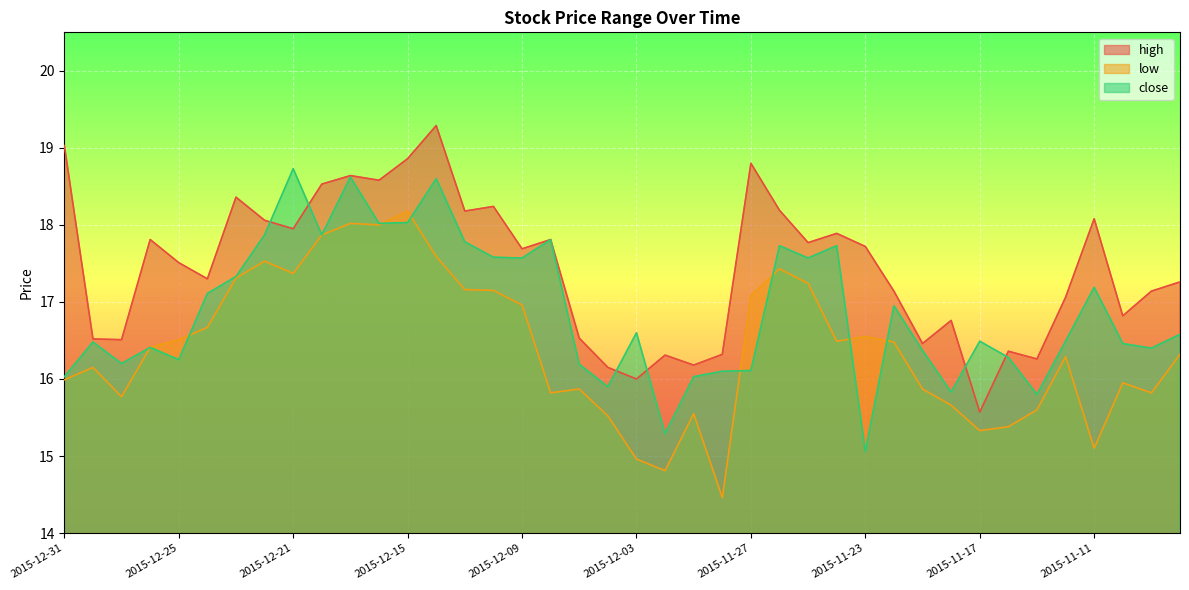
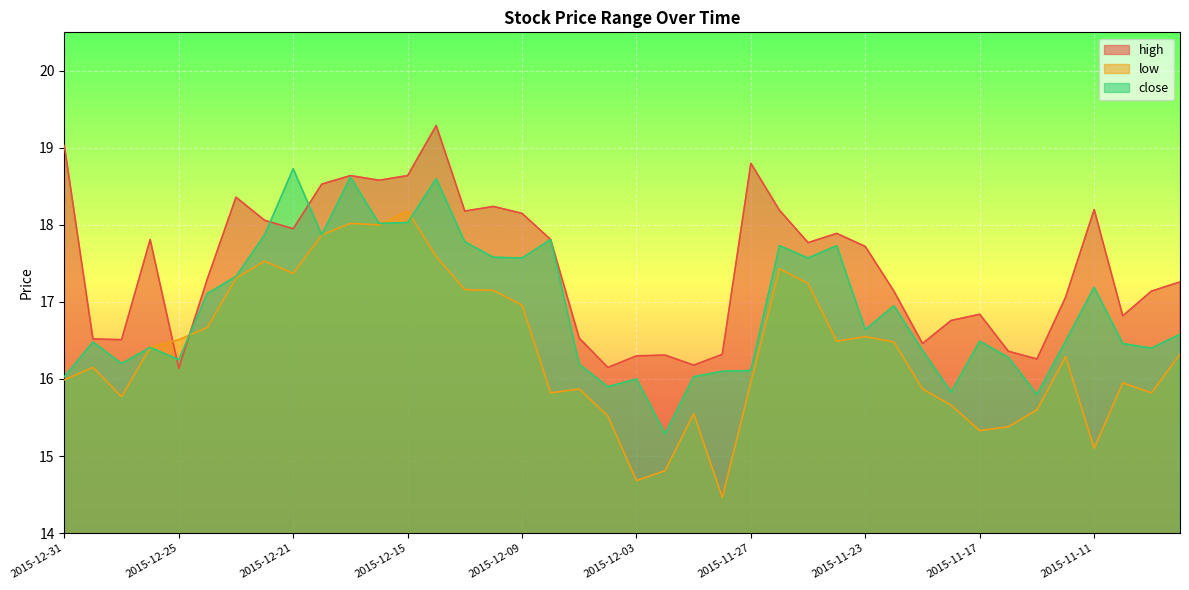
  {
    "high": {
      "2015-12-31": 19.0,
-     "2015-12-25": 17.5,
+     "2015-12-25": 16.1,
      "2015-12-21": 18.0,
-     "2015-12-15": 18.9,
-     "2015-12-09": 17.7,
-     "2015-12-03": 16.0,
+     "2015-12-15": 18.6,
+     "2015-12-09": 18.2,
+     "2015-12-03": 16.3,
      "2015-11-27": 18.8,
      "2015-11-23": 17.7,
-     "2015-11-17": 15.6,
-     "2015-11-11": 18.1
+     "2015-11-17": 16.8,
+     "2015-11-11": 18.2
    },
    "low": {
      "2015-12-31": 16.0,
      "2015-12-25": 16.5,
      "2015-12-21": 17.4,
      "2015-12-15": 18.2,
      "2015-12-09": 17.0,
-     "2015-12-03": 15.0,
-     "2015-11-27": 17.1,
+     "2015-12-03": 14.7,
+     "2015-11-27": 16.0,
      "2015-11-23": 16.6,
      "2015-11-17": 15.3,
      "2015-11-11": 15.1
    },
    "close": {
      "2015-12-31": 16.0,
      "2015-12-25": 16.3,
      "2015-12-21": 18.7,
      "2015-12-15": 18.0,
      "2015-12-09": 17.6,
-     "2015-12-03": 16.6,
+     "2015-12-03": 16.0,
      "2015-11-27": 16.1,
-     "2015-11-23": 15.1,
+     "2015-11-23": 16.6,
      "2015-11-17": 16.5,
      "2015-11-11": 17.2
    }
  }
